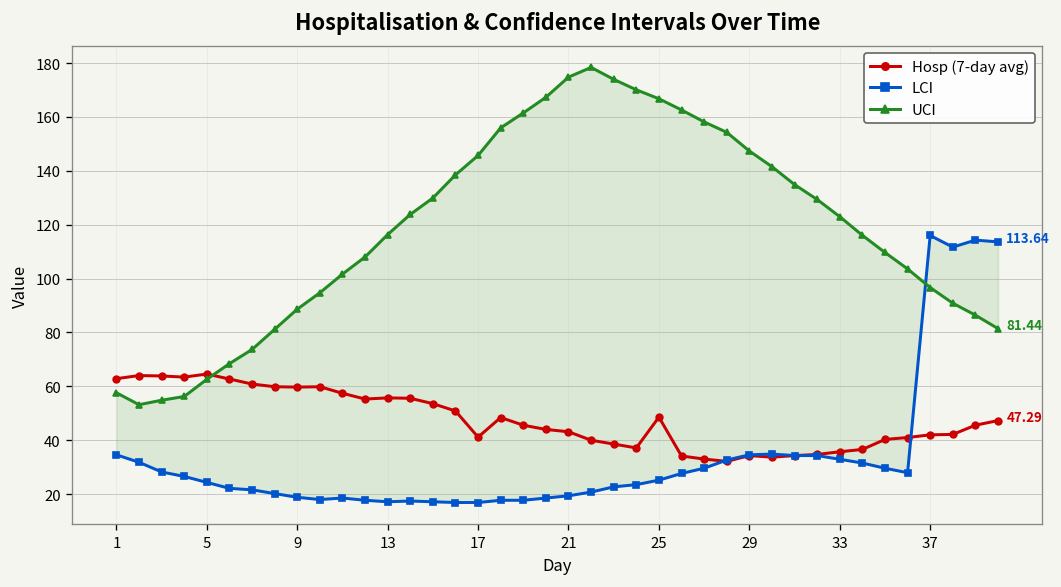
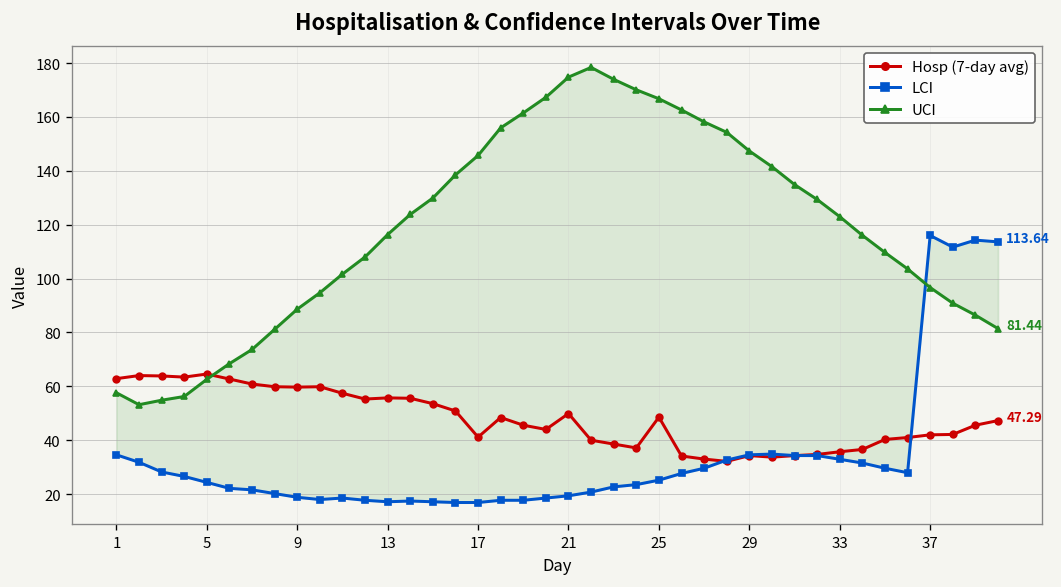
  {
    "Hosp (7-day avg)": {
      "1": 63,
      "5": 65,
      "9": 60,
      "13": 56,
      "17": 41,
-     "21": 43,
+     "21": 50,
      "25": 49,
      "33": 36,
      "37": 42
    },
    "LCI": {
      "1": 35,
      "5": 24,
      "9": 19,
      "13": 17,
      "17": 17,
      "21": 19,
      "25": 25,
      "33": 33
    }
  }
